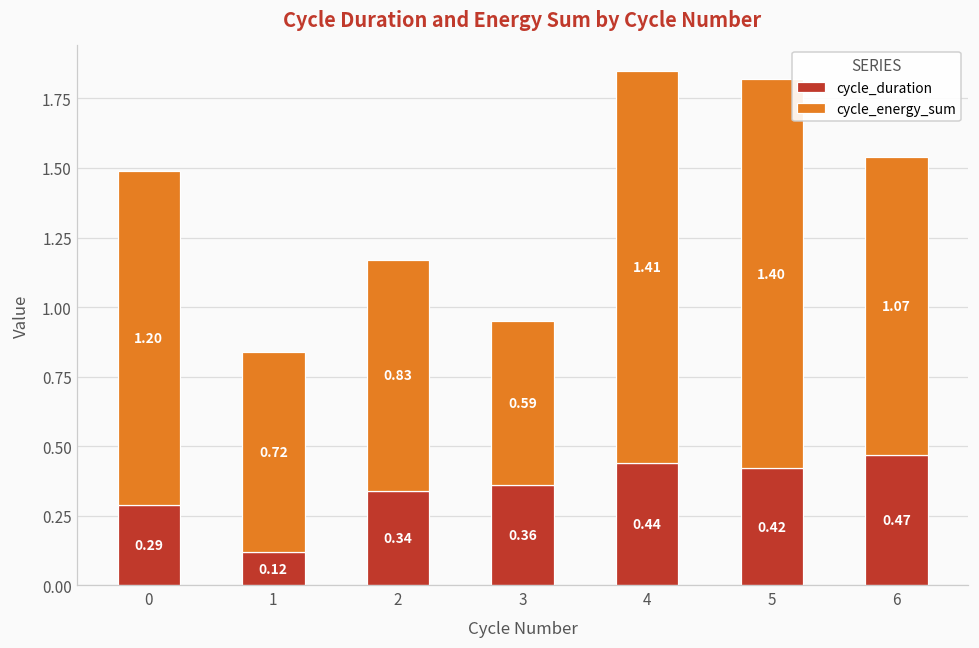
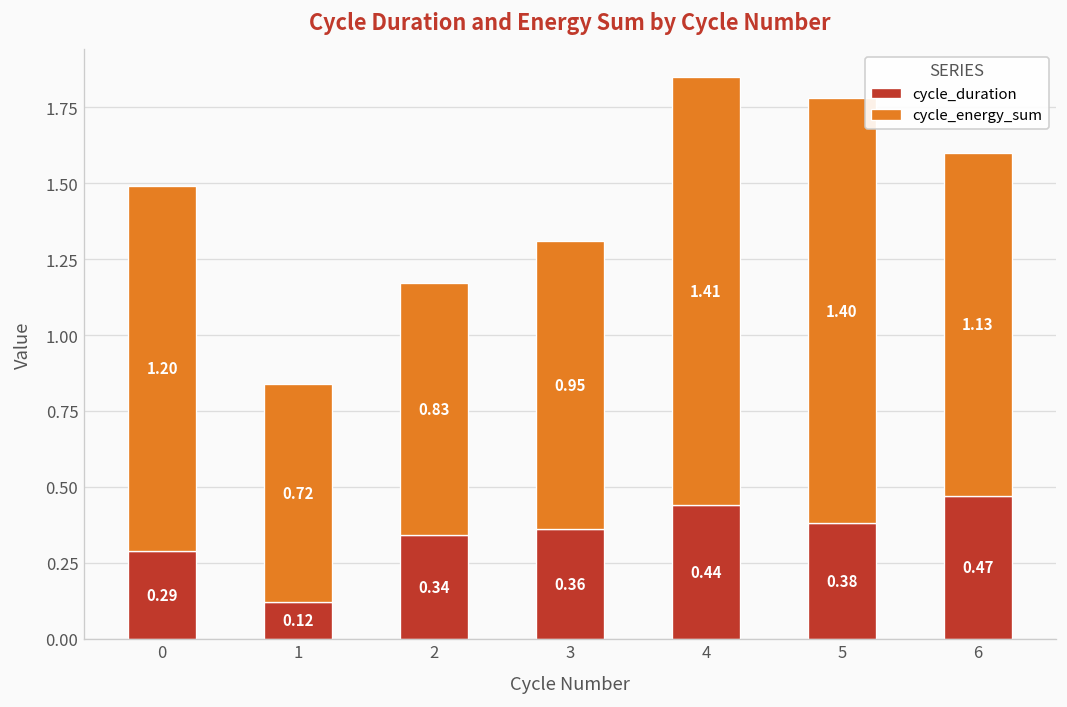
  {
    "cycle_duration": {
      "0": 0.29,
      "1": 0.12,
      "2": 0.34,
      "3": 0.36,
      "4": 0.44,
-     "5": 0.42,
+     "5": 0.38,
      "6": 0.47
    },
    "cycle_energy_sum": {
      "0": 1.20,
      "1": 0.72,
      "2": 0.83,
-     "3": 0.59,
+     "3": 0.95,
      "4": 1.41,
      "5": 1.40,
-     "6": 1.07
+     "6": 1.13
    }
  }
